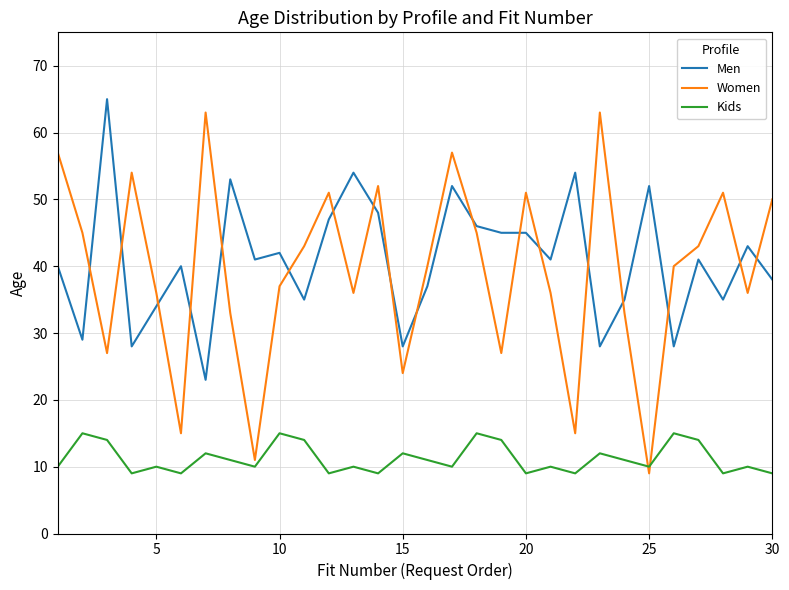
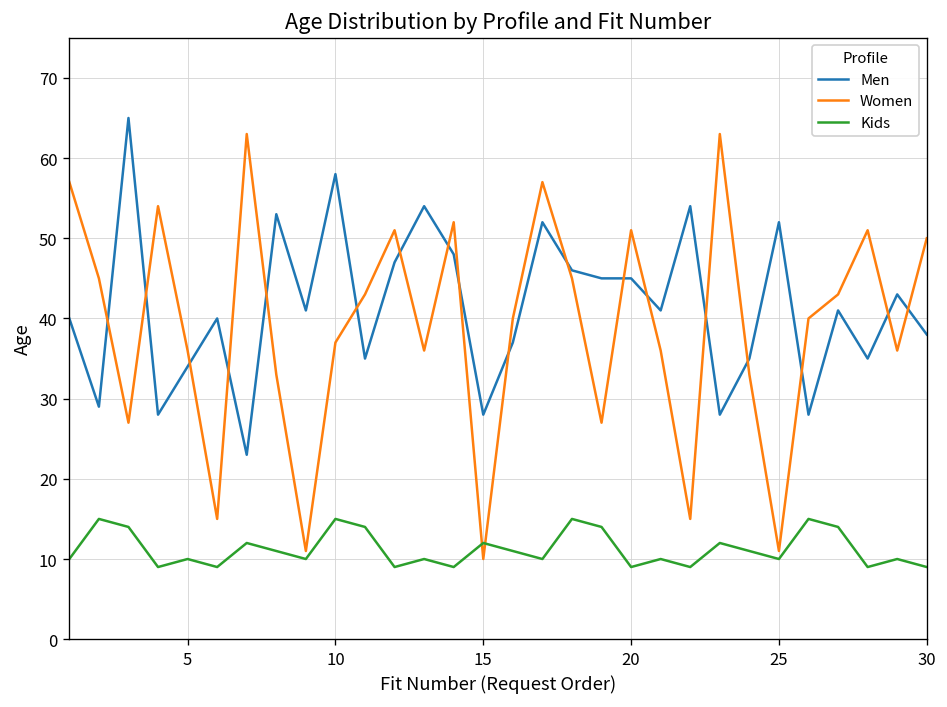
  {
    "Men": {
      "5": 34,
-     "10": 42,
+     "10": 58,
      "15": 28,
      "20": 45,
      "25": 52,
      "30": 38
    },
    "Women": {
      "5": 36,
      "10": 37,
-     "15": 24,
+     "15": 10,
      "20": 51,
-     "25": 9,
+     "25": 11,
      "30": 50
    },
    "Kids": {
      "5": 10,
      "10": 15,
      "15": 12,
      "20": 9,
      "25": 10,
      "30": 9
    }
  }
